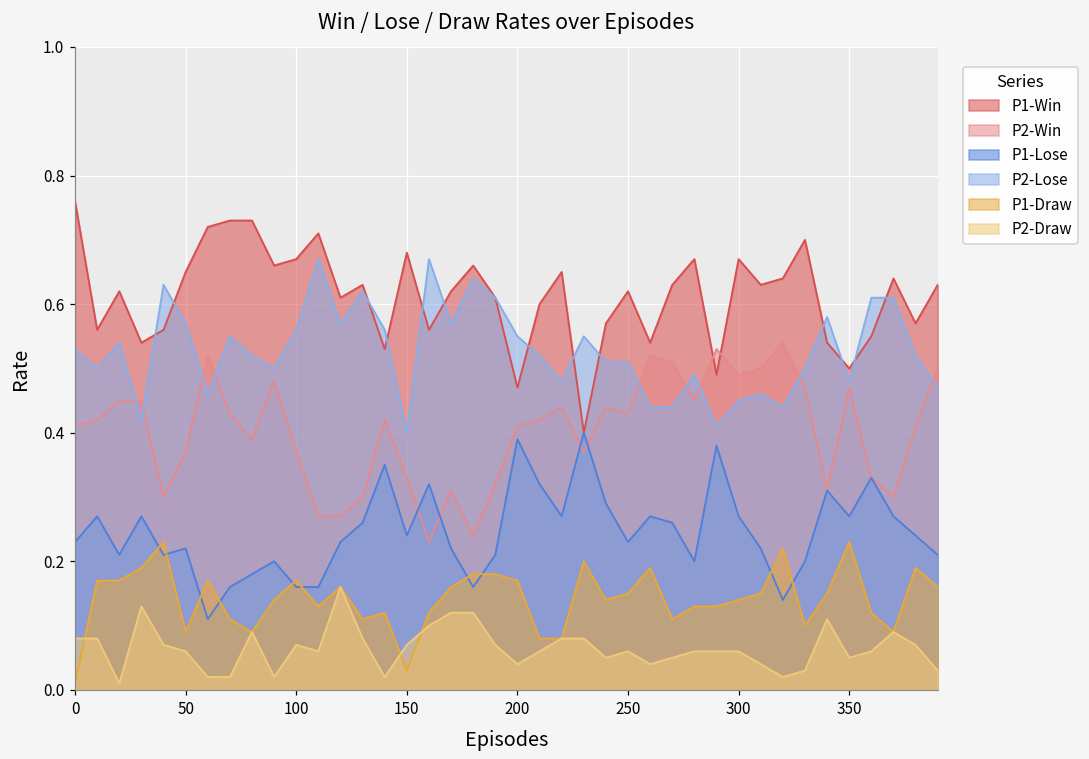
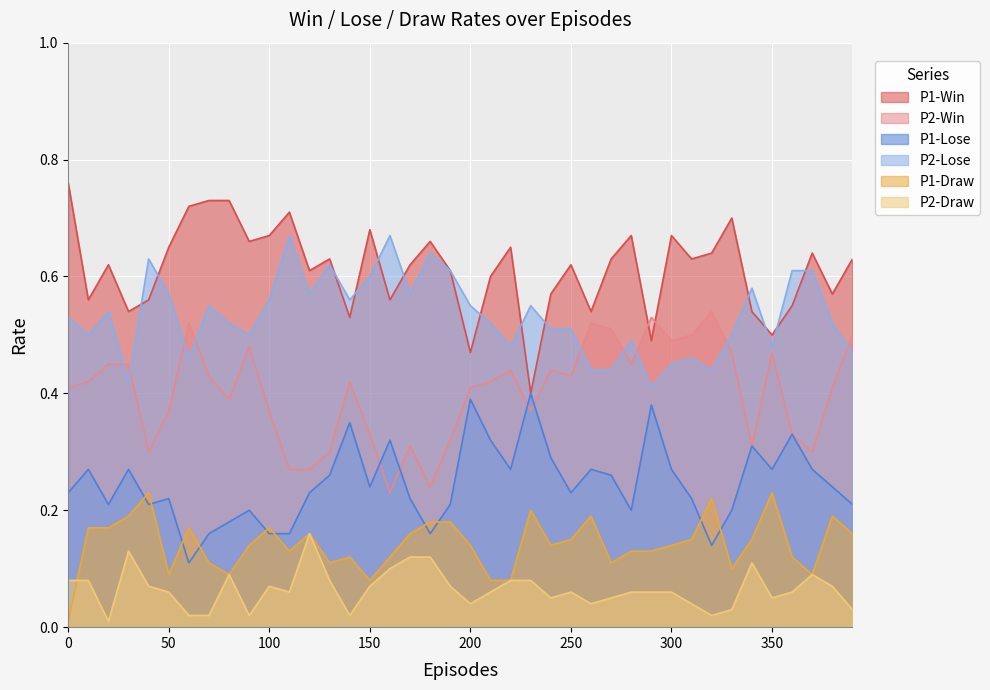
  {
    "P1-Win": {
      "0": 0.76,
      "50": 0.65,
      "100": 0.67,
      "150": 0.68,
      "200": 0.47,
      "250": 0.62,
      "300": 0.67,
      "350": 0.50
    },
    "P1-Lose": {
      "0": 0.23,
      "50": 0.22,
      "100": 0.16,
      "150": 0.24,
      "200": 0.39,
      "250": 0.23,
      "300": 0.27,
      "350": 0.27
    },
    "P2-Lose": {
      "0": 0.53,
      "50": 0.57,
      "100": 0.56,
-     "150": 0.4,
+     "150": 0.6,
      "200": 0.55,
      "250": 0.51,
      "300": 0.45,
      "350": 0.48
    },
    "P1-Draw": {
      "0": 0.01,
      "50": 0.09,
      "100": 0.17,
-     "150": 0.03,
-     "200": 0.17,
+     "150": 0.08,
+     "200": 0.14,
      "250": 0.15,
      "300": 0.14,
      "350": 0.23
    }
  }
